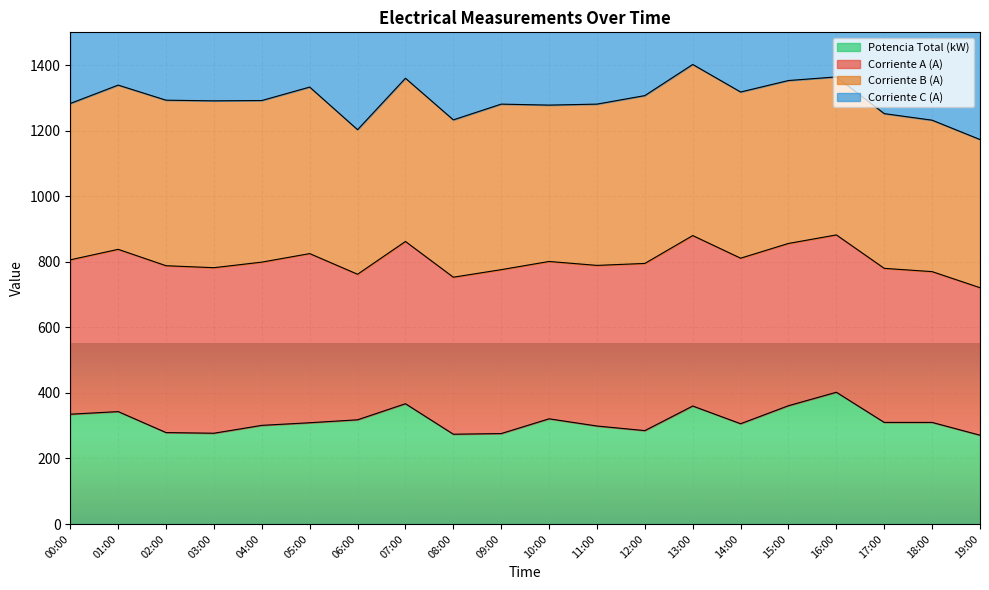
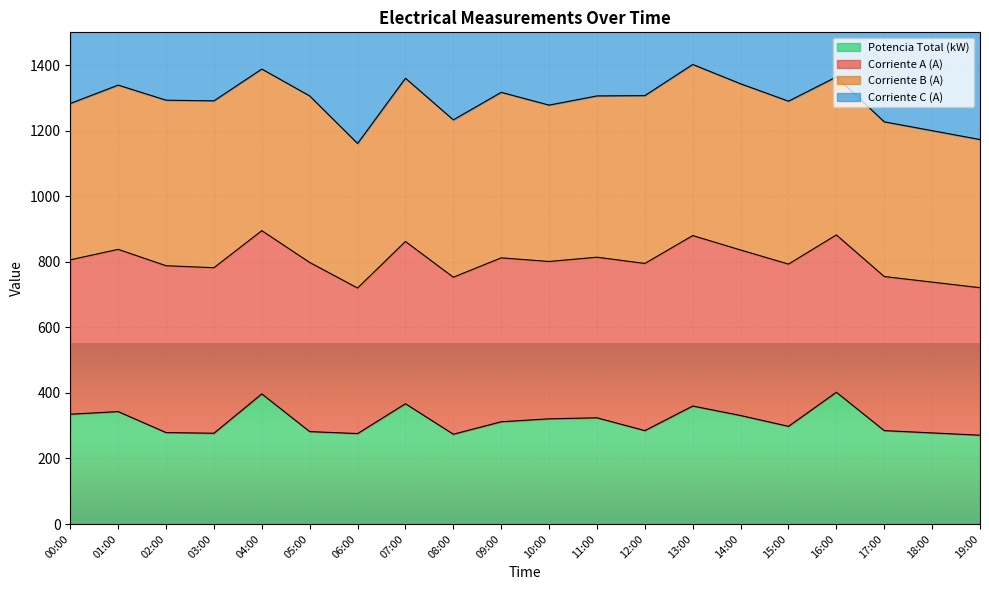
  {
    "Potencia Total (kW)": {
      "00:00": 340,
      "01:00": 340,
      "02:00": 280,
      "03:00": 280,
-     "04:00": 300,
-     "05:00": 310,
-     "06:00": 320,
+     "04:00": 400,
+     "05:00": 280,
+     "06:00": 280,
      "07:00": 370,
      "08:00": 270,
-     "09:00": 280,
+     "09:00": 310,
      "10:00": 320,
-     "11:00": 300,
+     "11:00": 320,
      "12:00": 290,
      "13:00": 360,
-     "14:00": 310,
-     "15:00": 360,
+     "14:00": 330,
+     "15:00": 300,
      "16:00": 400,
-     "17:00": 310,
-     "18:00": 310,
+     "17:00": 290,
+     "18:00": 280,
      "19:00": 270
    }
  }
